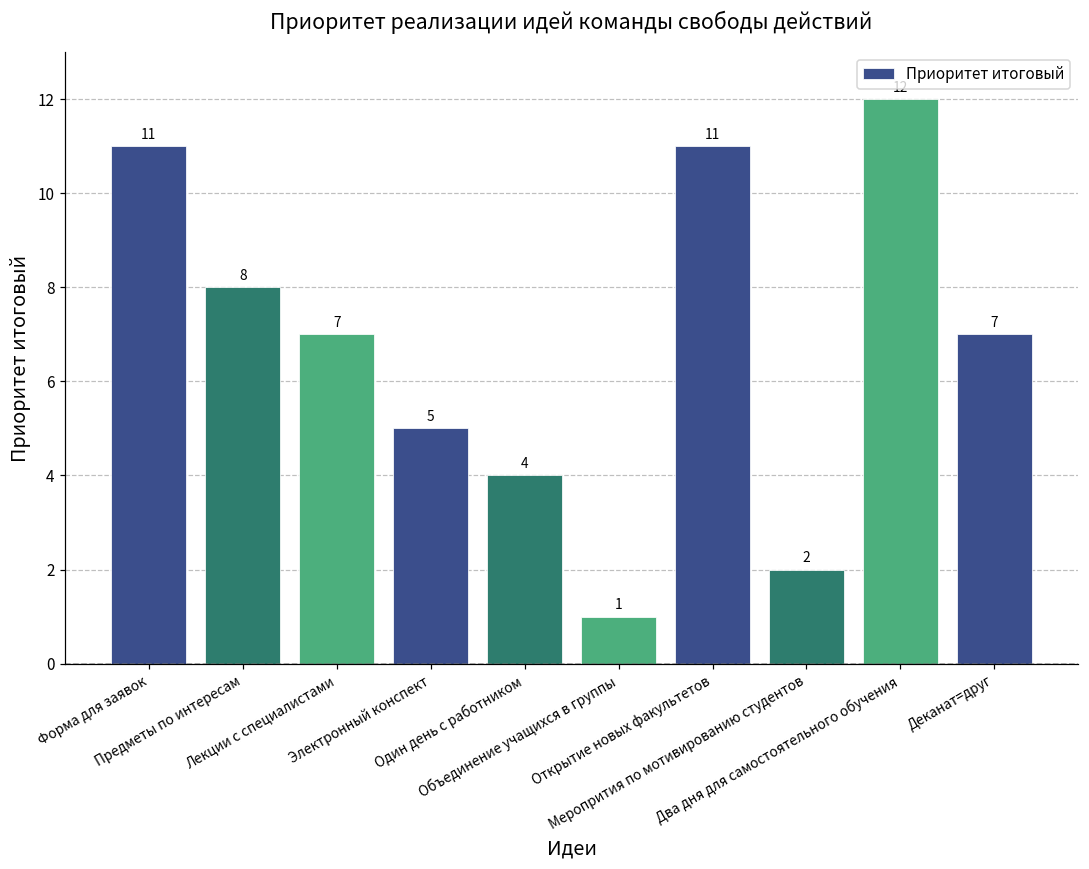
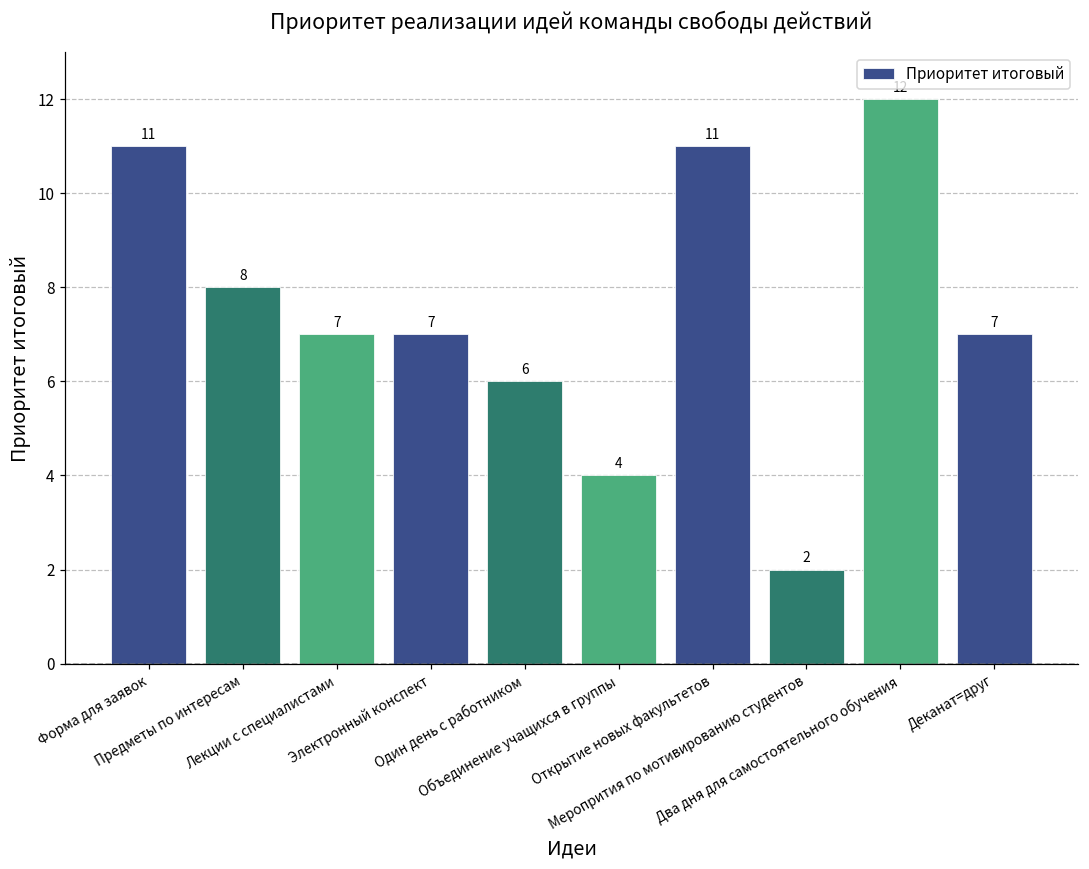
  {
    "Форма для заявок": 11,
    "Предметы по интересам": 8,
    "Лекции с специалистами": 7,
-   "Электронный конспект": 5,
-   "Один день с работником": 4,
-   "Объединение учащихся в группы": 1,
+   "Электронный конспект": 7,
+   "Один день с работником": 6,
+   "Объединение учащихся в группы": 4,
    "Открытие новых факультетов": 11,
    "Меропрития по мотивированию студентов": 2,
    "Деканат=друг": 7
  }
